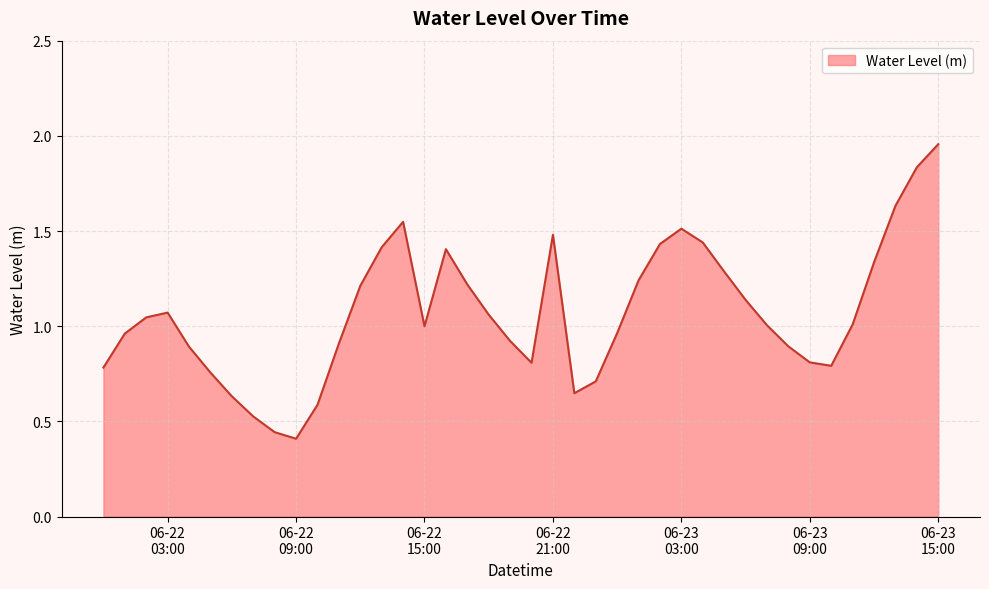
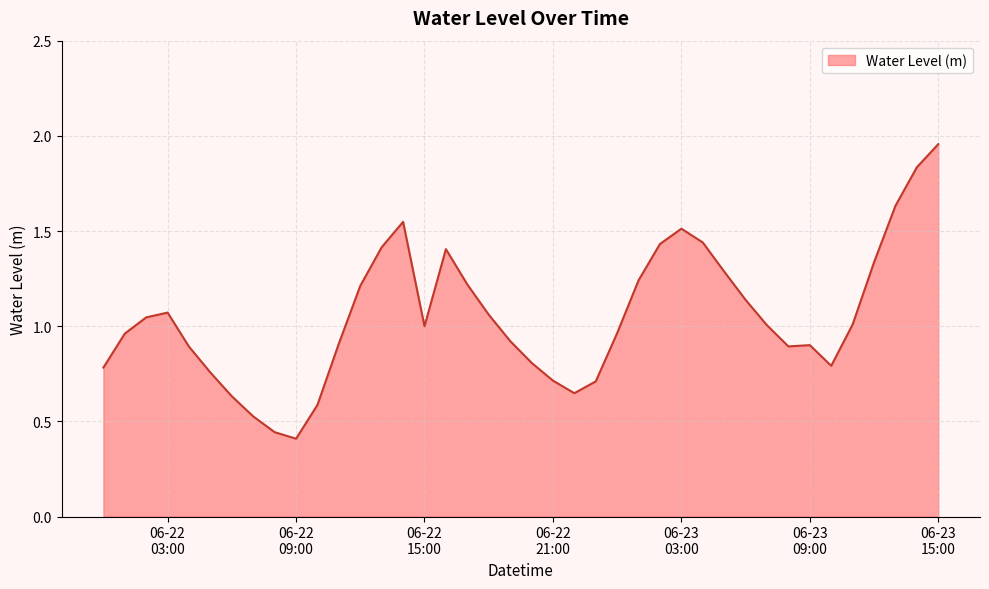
  {
    "06-22 03:00": 1.07,
    "06-22 09:00": 0.41,
    "06-22 15:00": 1.00,
-   "06-22 21:00": 1.48,
+   "06-22 21:00": 0.71,
    "06-23 03:00": 1.51,
-   "06-23 09:00": 0.81,
+   "06-23 09:00": 0.90,
    "06-23 15:00": 1.96
  }
